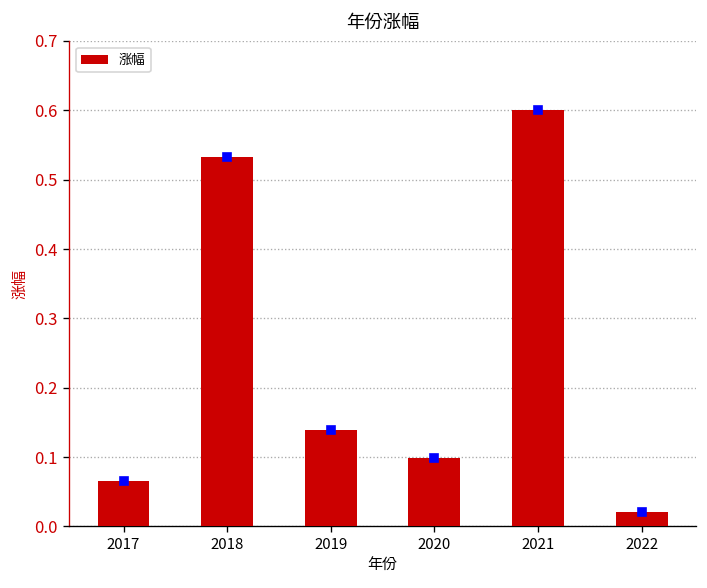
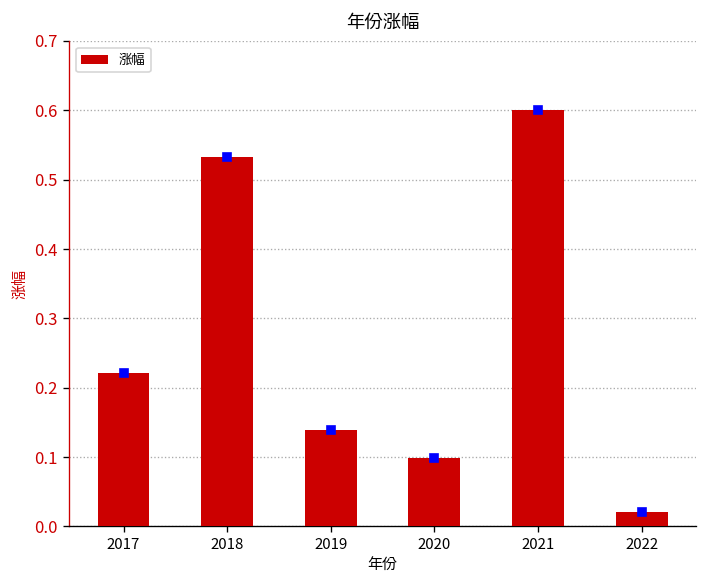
  {
    "涨幅": {
-     "2017": 0.07,
+     "2017": 0.22,
      "2018": 0.53,
      "2019": 0.14,
      "2020": 0.10,
      "2021": 0.60,
      "2022": 0.02
    }
  }
